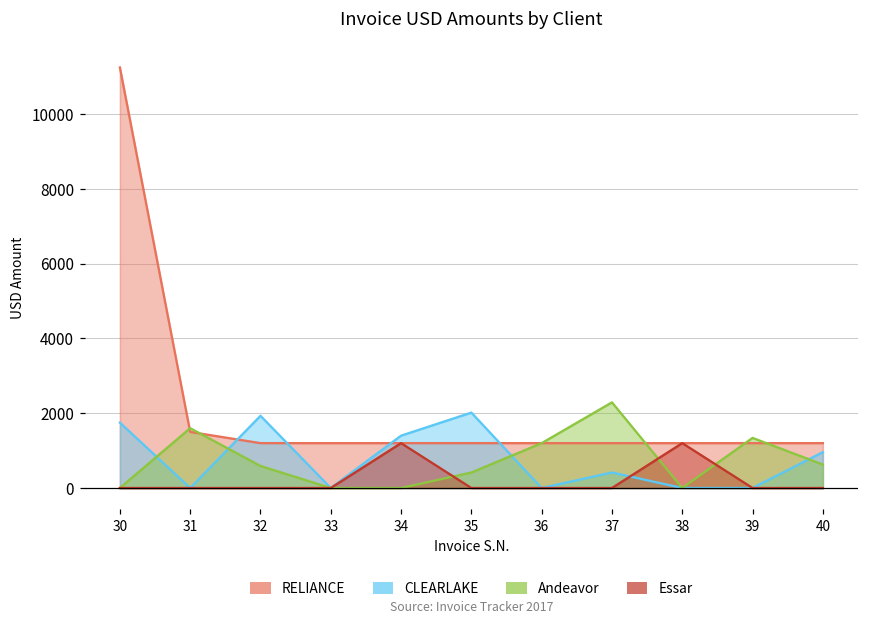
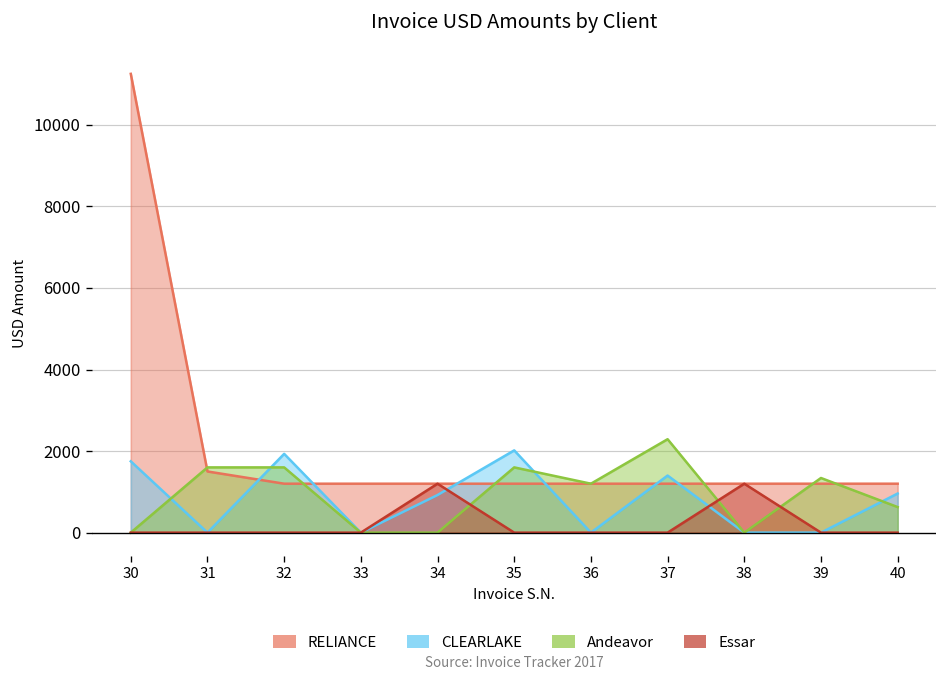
  {
    "CLEARLAKE": {
      "30": 1700,
      "32": 1900,
-     "34": 1400,
+     "34": 900,
      "35": 2000,
-     "37": 400,
+     "37": 1400,
      "40": 1000
    },
    "Andeavor": {
      "31": 1600,
-     "32": 600,
+     "32": 1600,
      "34": 0,
-     "35": 400,
+     "35": 1600,
      "37": 2300,
      "39": 1300,
      "40": 600
    }
  }
